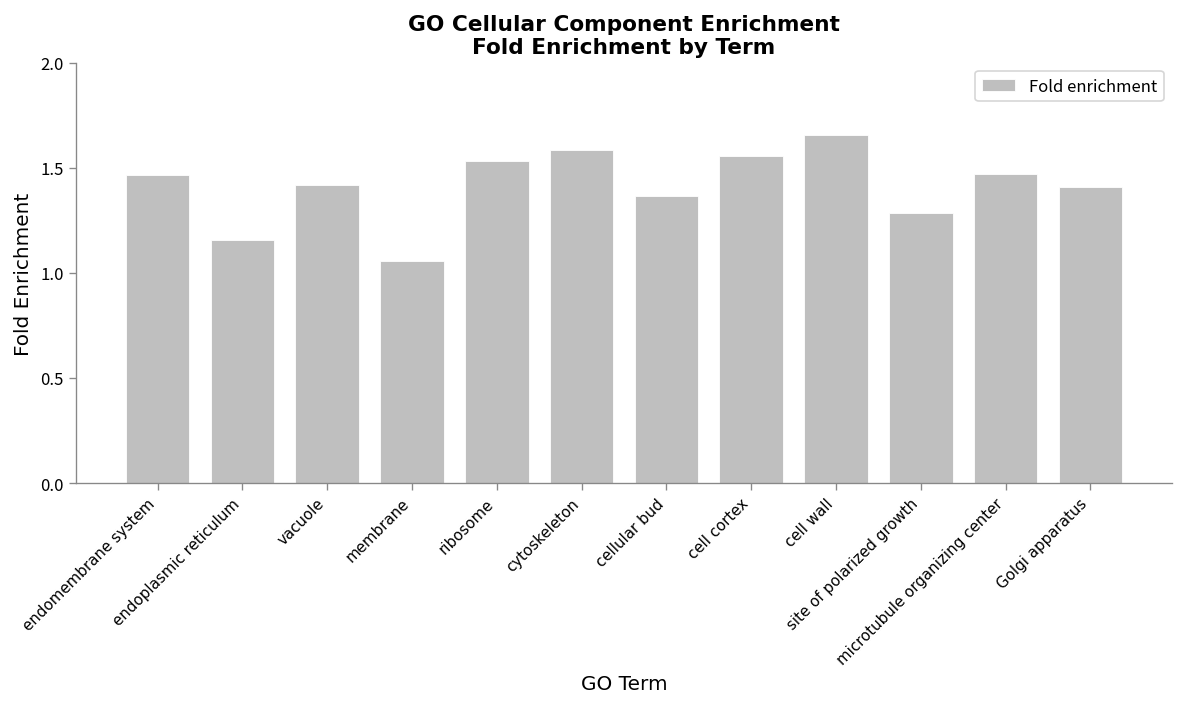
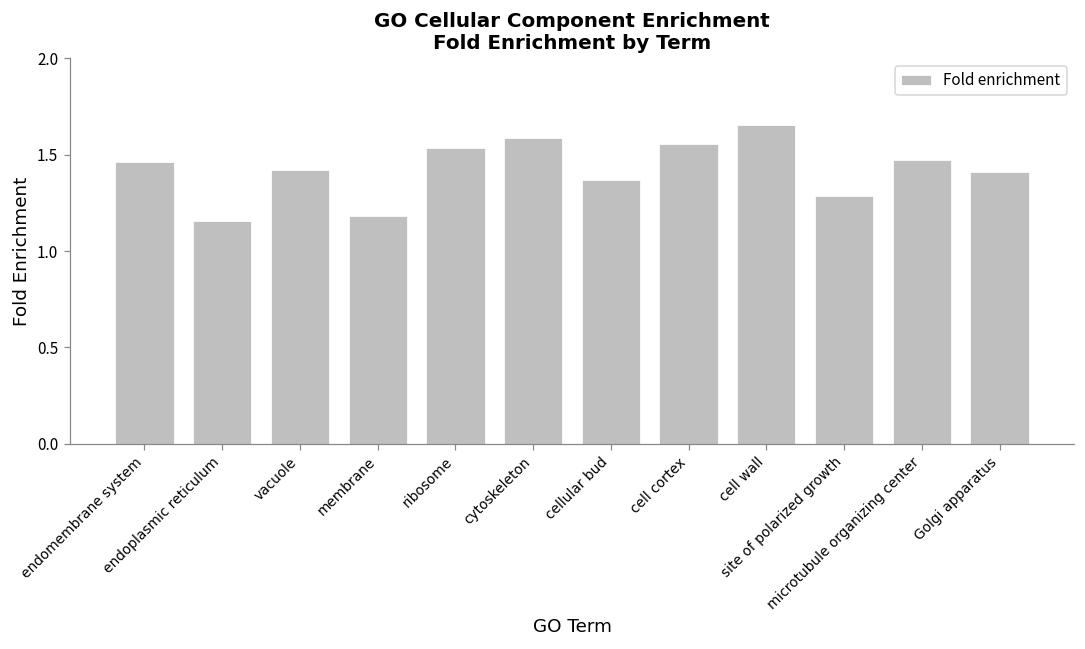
  {
    "endomembrane system": 1.46,
    "endoplasmic reticulum": 1.16,
    "vacuole": 1.42,
-   "membrane": 1.06,
+   "membrane": 1.18,
    "ribosome": 1.53,
    "cytoskeleton": 1.59,
    "cellular bud": 1.37,
    "cell cortex": 1.56,
    "cell wall": 1.65,
    "site of polarized growth": 1.29,
    "microtubule organizing center": 1.47,
    "Golgi apparatus": 1.41
  }
